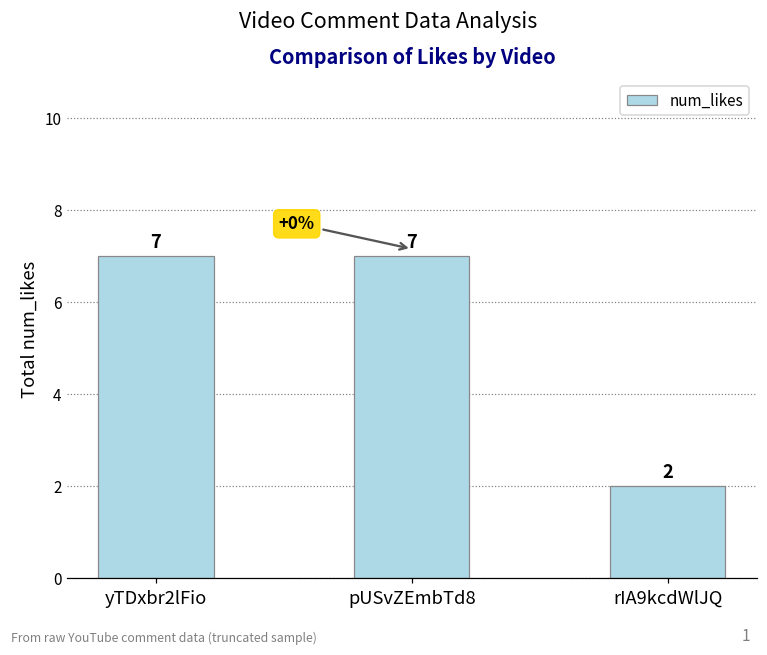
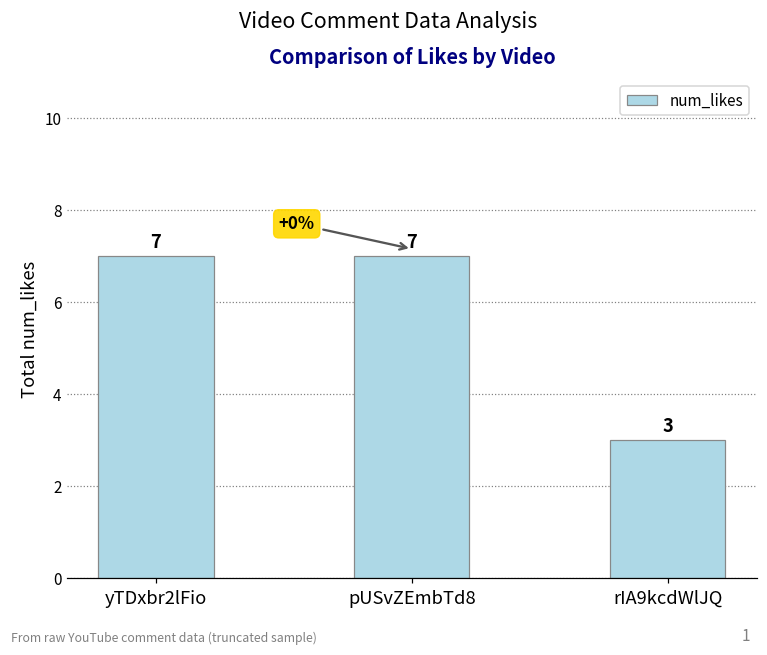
  {
    "yTDxbr2lFio": 7,
    "pUSvZEmbTd8": 7,
-   "rIA9kcdWlJQ": 2
+   "rIA9kcdWlJQ": 3
  }
